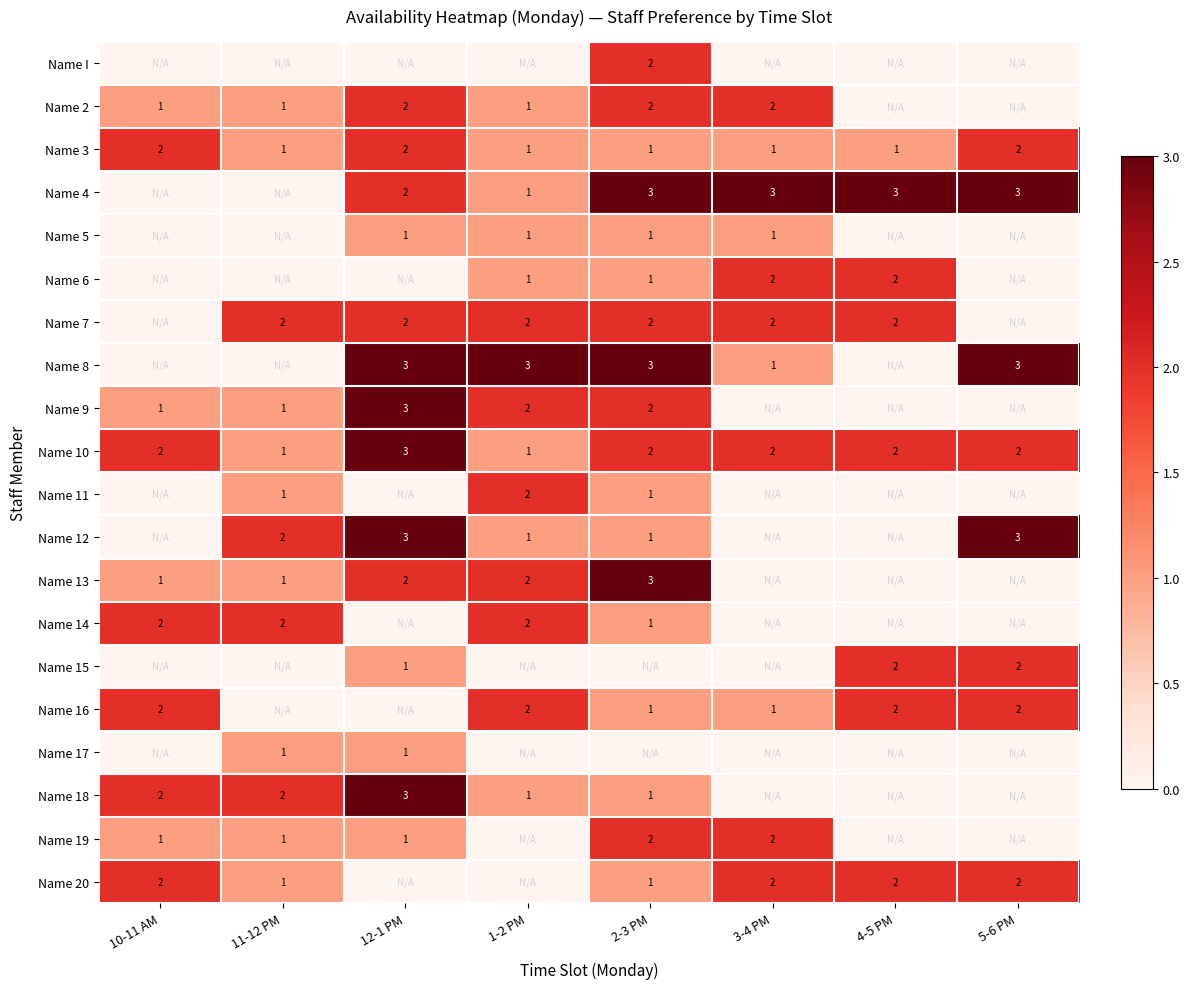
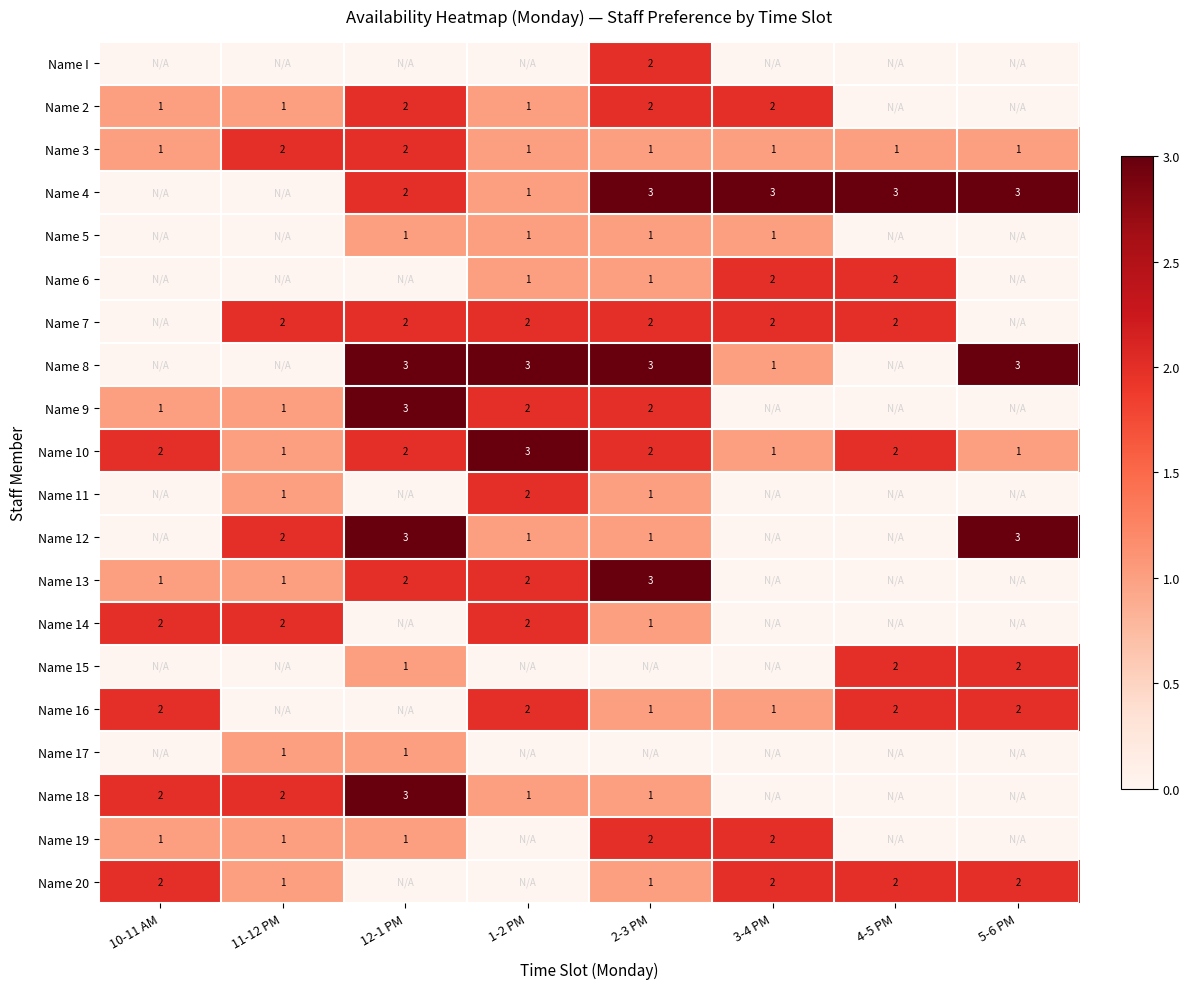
  {
    "Name I": {
      "2-3 PM": 2
    },
    "Name 2": {
      "10-11 AM": 1,
      "11-12 PM": 1,
      "12-1 PM": 2,
      "1-2 PM": 1,
      "2-3 PM": 2,
      "3-4 PM": 2
    },
    "Name 3": {
-     "10-11 AM": 2,
-     "11-12 PM": 1,
+     "10-11 AM": 1,
+     "11-12 PM": 2,
      "12-1 PM": 2,
      "1-2 PM": 1,
      "2-3 PM": 1,
      "3-4 PM": 1,
      "4-5 PM": 1,
-     "5-6 PM": 2
+     "5-6 PM": 1
    },
    "Name 4": {
      "12-1 PM": 2,
      "1-2 PM": 1,
      "2-3 PM": 3,
      "3-4 PM": 3,
      "4-5 PM": 3,
      "5-6 PM": 3
    },
    "Name 5": {
      "12-1 PM": 1,
      "1-2 PM": 1,
      "2-3 PM": 1,
      "3-4 PM": 1
    },
    "Name 6": {
      "1-2 PM": 1,
      "2-3 PM": 1,
      "3-4 PM": 2,
      "4-5 PM": 2
    },
    "Name 7": {
      "11-12 PM": 2,
      "12-1 PM": 2,
      "1-2 PM": 2,
      "2-3 PM": 2,
      "3-4 PM": 2,
      "4-5 PM": 2
    },
    "Name 8": {
      "12-1 PM": 3,
      "1-2 PM": 3,
      "2-3 PM": 3,
      "3-4 PM": 1,
      "5-6 PM": 3
    },
    "Name 9": {
      "10-11 AM": 1,
      "11-12 PM": 1,
      "12-1 PM": 3,
      "1-2 PM": 2,
      "2-3 PM": 2
    },
    "Name 10": {
      "10-11 AM": 2,
      "11-12 PM": 1,
-     "12-1 PM": 3,
-     "1-2 PM": 1,
+     "12-1 PM": 2,
+     "1-2 PM": 3,
      "2-3 PM": 2,
-     "3-4 PM": 2,
+     "3-4 PM": 1,
      "4-5 PM": 2,
-     "5-6 PM": 2
+     "5-6 PM": 1
    },
    "Name 11": {
      "11-12 PM": 1,
      "1-2 PM": 2,
      "2-3 PM": 1
    },
    "Name 12": {
      "11-12 PM": 2,
      "12-1 PM": 3,
      "1-2 PM": 1,
      "2-3 PM": 1,
      "5-6 PM": 3
    },
    "Name 13": {
      "10-11 AM": 1,
      "11-12 PM": 1,
      "12-1 PM": 2,
      "1-2 PM": 2,
      "2-3 PM": 3
    },
    "Name 14": {
      "10-11 AM": 2,
      "11-12 PM": 2,
      "1-2 PM": 2,
      "2-3 PM": 1
    },
    "Name 15": {
      "12-1 PM": 1,
      "4-5 PM": 2,
      "5-6 PM": 2
    },
    "Name 16": {
      "10-11 AM": 2,
      "1-2 PM": 2,
      "2-3 PM": 1,
      "3-4 PM": 1,
      "4-5 PM": 2,
      "5-6 PM": 2
    },
    "Name 17": {
      "11-12 PM": 1,
      "12-1 PM": 1
    },
    "Name 18": {
      "10-11 AM": 2,
      "11-12 PM": 2,
      "12-1 PM": 3,
      "1-2 PM": 1,
      "2-3 PM": 1
    },
    "Name 19": {
      "10-11 AM": 1,
      "11-12 PM": 1,
      "12-1 PM": 1,
      "2-3 PM": 2,
      "3-4 PM": 2
    },
    "Name 20": {
      "10-11 AM": 2,
      "11-12 PM": 1,
      "2-3 PM": 1,
      "3-4 PM": 2,
      "4-5 PM": 2,
      "5-6 PM": 2
    }
  }
